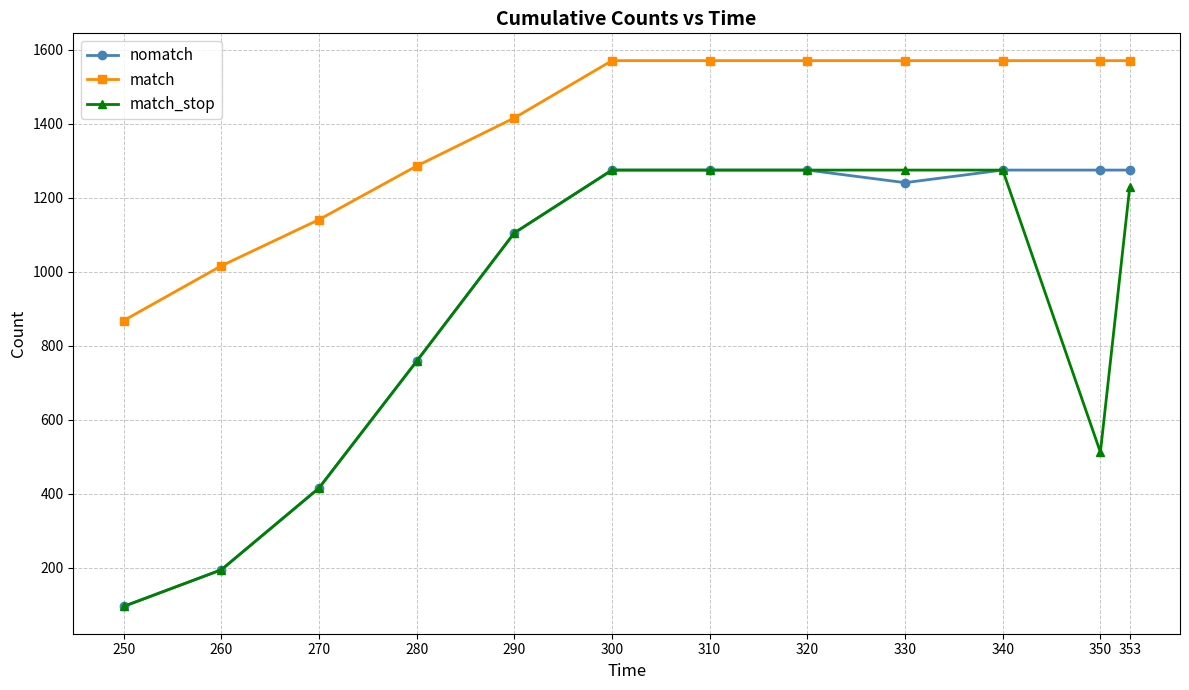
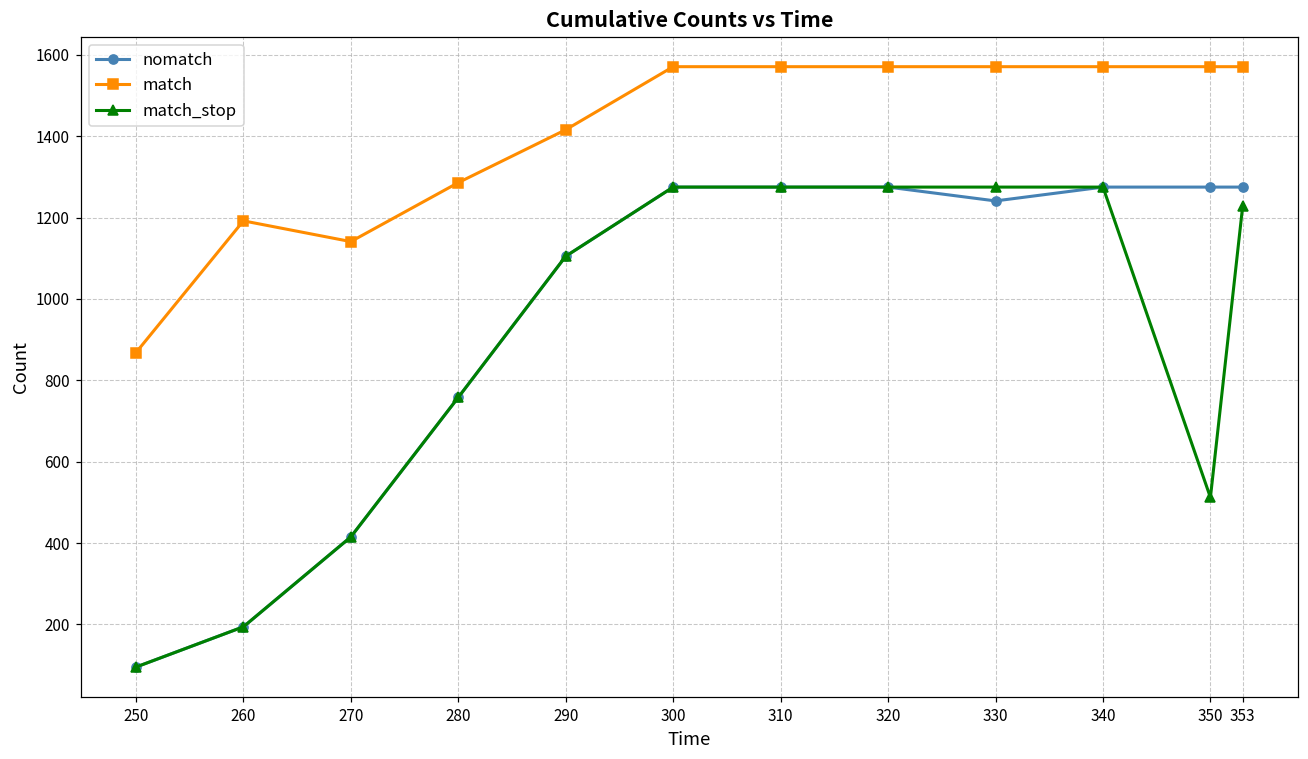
  {
    "nomatch": {
      "330": 1240,
      "350": 1280,
      "353": 1280
    },
    "match": {
      "250": 870,
-     "260": 1020,
+     "260": 1190,
      "270": 1140,
      "280": 1290,
      "290": 1420,
      "300": 1570,
      "310": 1570,
      "320": 1570,
      "330": 1570,
      "340": 1570,
      "350": 1570,
      "353": 1570
    },
    "match_stop": {
      "330": 1280,
      "350": 510,
      "353": 1230
    }
  }
